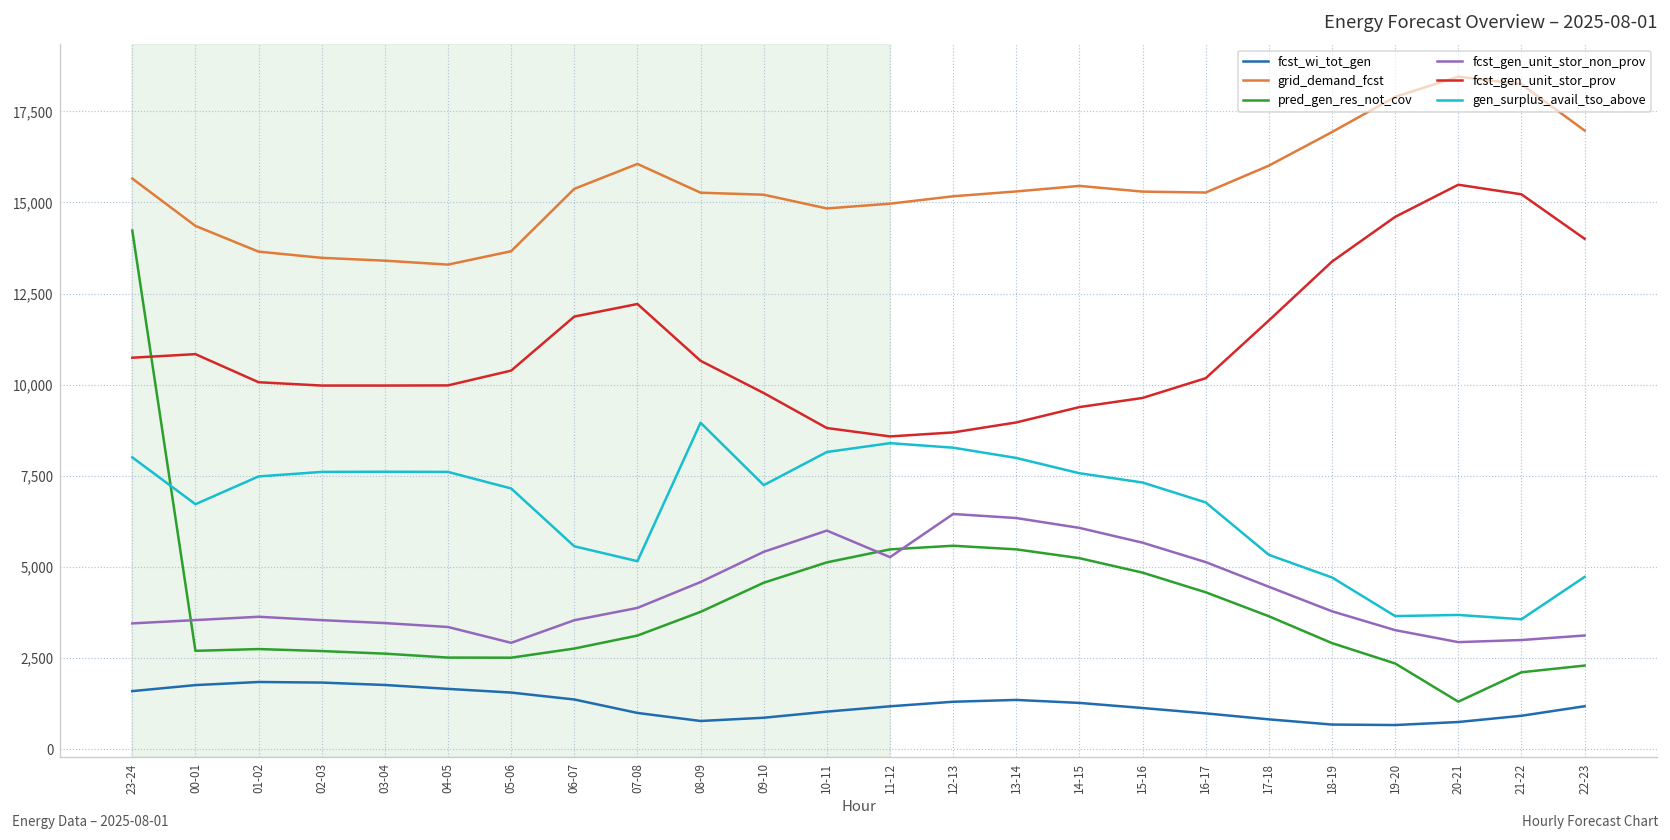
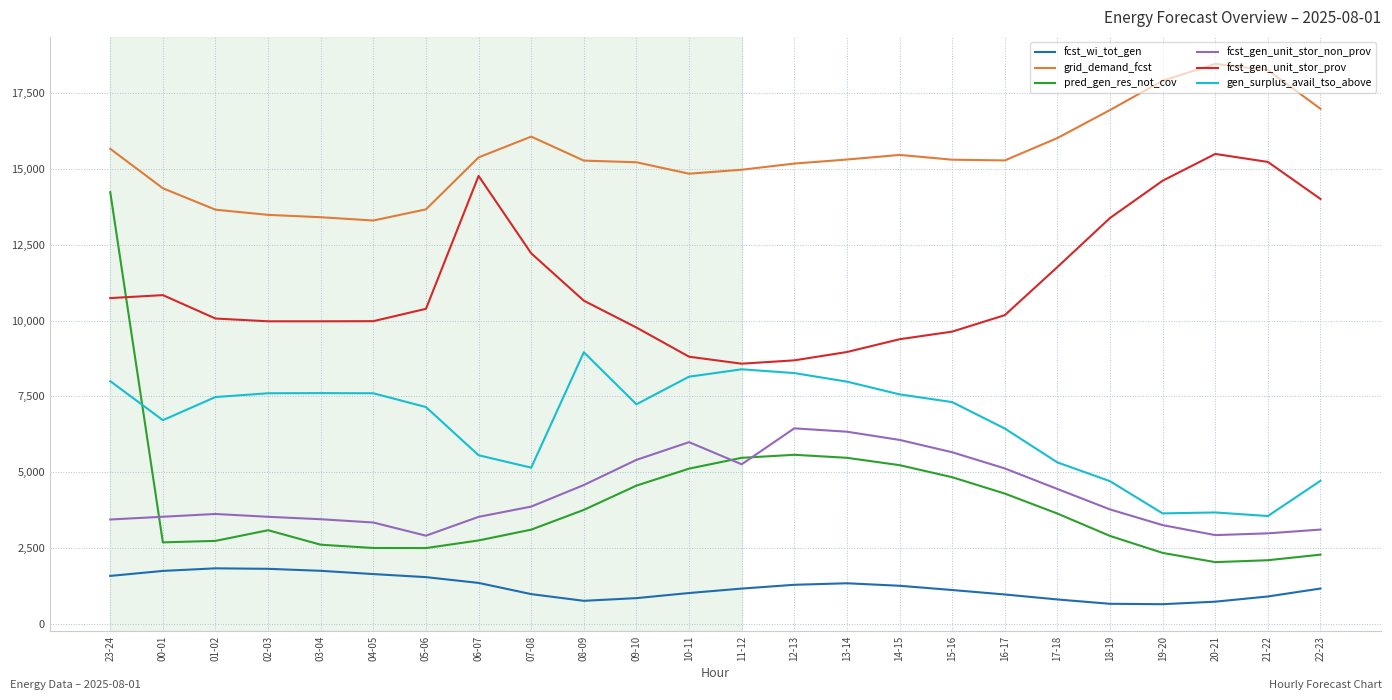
  {
    "fcst_wi_tot_gen": {
      "23-24": "1,600",
      "00-01": "1,800",
      "01-02": "1,800",
      "02-03": "1,800",
      "03-04": "1,800",
      "04-05": "1,700",
      "05-06": "1,600",
      "06-07": "1,400",
      "07-08": "1,000",
      "08-09": "800",
      "09-10": "900",
      "10-11": "1,000",
      "11-12": "1,200",
      "12-13": "1,300",
      "13-14": "1,300",
      "14-15": "1,300",
      "15-16": "1,100",
      "16-17": "1,000",
      "17-18": "800",
      "18-19": "700",
      "19-20": "700",
      "20-21": "700",
      "21-22": "900",
      "22-23": "1,200"
    },
    "grid_demand_fcst": {
      "23-24": "15,700",
      "00-01": "14,400",
      "01-02": "13,700",
      "02-03": "13,500",
      "03-04": "13,400",
      "04-05": "13,300",
      "05-06": "13,700",
      "06-07": "15,400",
      "07-08": "16,100",
      "08-09": "15,300",
      "09-10": "15,200",
      "10-11": "14,800",
      "11-12": "15,000",
      "12-13": "15,200",
      "13-14": "15,300",
      "14-15": "15,500",
      "15-16": "15,300",
      "16-17": "15,300",
      "17-18": "16,000",
      "18-19": "16,900",
      "22-23": "17,000"
    },
    "pred_gen_res_not_cov": {
      "23-24": "14,200",
      "00-01": "2,700",
      "01-02": "2,700",
-     "02-03": "2,700",
+     "02-03": "3,100",
      "03-04": "2,600",
      "04-05": "2,500",
      "05-06": "2,500",
      "06-07": "2,800",
      "07-08": "3,100",
      "08-09": "3,800",
      "09-10": "4,600",
      "10-11": "5,100",
      "11-12": "5,500",
      "12-13": "5,600",
      "13-14": "5,500",
      "14-15": "5,200",
      "15-16": "4,800",
      "16-17": "4,300",
      "17-18": "3,600",
      "18-19": "2,900",
      "19-20": "2,300",
-     "20-21": "1,300",
+     "20-21": "2,000",
      "21-22": "2,100",
      "22-23": "2,300"
    },
    "fcst_gen_unit_stor_non_prov": {
      "23-24": "3,400",
      "00-01": "3,500",
      "01-02": "3,600",
      "02-03": "3,500",
      "03-04": "3,500",
      "04-05": "3,300",
      "05-06": "2,900",
      "06-07": "3,500",
      "07-08": "3,900",
      "08-09": "4,600",
      "09-10": "5,400",
      "10-11": "6,000",
      "11-12": "5,300",
      "12-13": "6,500",
      "13-14": "6,300",
      "14-15": "6,100",
      "15-16": "5,700",
      "16-17": "5,100",
      "17-18": "4,500",
      "18-19": "3,800",
      "19-20": "3,300",
      "20-21": "2,900",
      "21-22": "3,000",
      "22-23": "3,100"
    },
    "fcst_gen_unit_stor_prov": {
      "23-24": "10,700",
      "00-01": "10,800",
      "01-02": "10,100",
      "02-03": "10,000",
      "03-04": "10,000",
      "04-05": "10,000",
      "05-06": "10,400",
-     "06-07": "11,900",
+     "06-07": "14,800",
      "07-08": "12,200",
      "08-09": "10,700",
      "09-10": "9,800",
      "10-11": "8,800",
      "11-12": "8,600",
      "12-13": "8,700",
      "13-14": "9,000",
      "14-15": "9,400",
      "15-16": "9,600",
      "16-17": "10,200",
      "17-18": "11,800",
      "18-19": "13,400",
      "19-20": "14,600",
      "20-21": "15,500",
      "21-22": "15,200",
      "22-23": "14,000"
    },
    "gen_surplus_avail_tso_above": {
      "23-24": "8,000",
      "00-01": "6,700",
      "01-02": "7,500",
      "02-03": "7,600",
      "03-04": "7,600",
      "04-05": "7,600",
      "05-06": "7,200",
      "06-07": "5,600",
      "07-08": "5,200",
      "08-09": "9,000",
      "09-10": "7,200",
      "10-11": "8,200",
      "11-12": "8,400",
      "12-13": "8,300",
      "13-14": "8,000",
      "14-15": "7,600",
      "15-16": "7,300",
-     "16-17": "6,800",
+     "16-17": "6,400",
      "17-18": "5,300",
      "18-19": "4,700",
      "19-20": "3,600",
      "20-21": "3,700",
      "21-22": "3,600",
      "22-23": "4,700"
    }
  }
